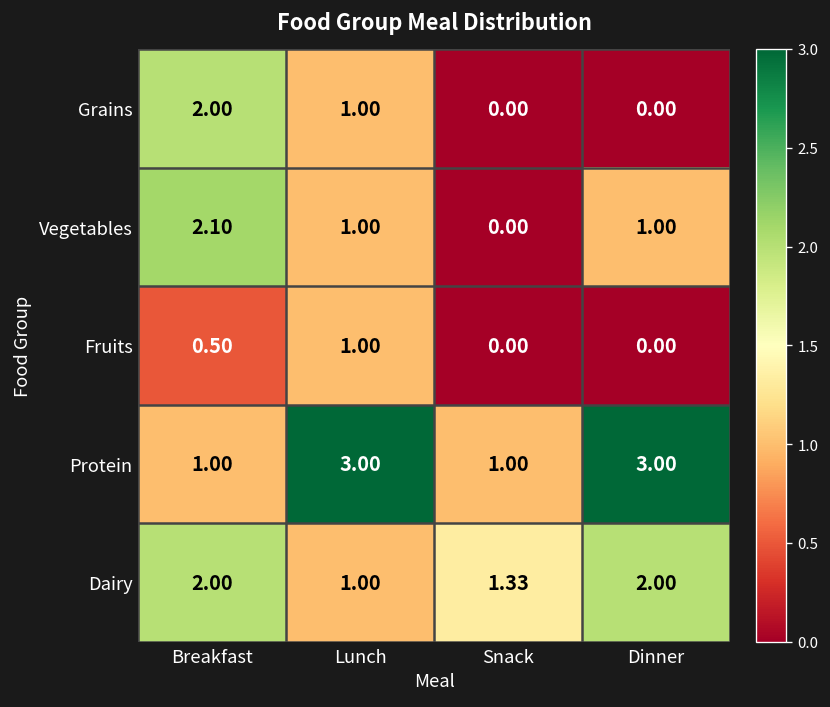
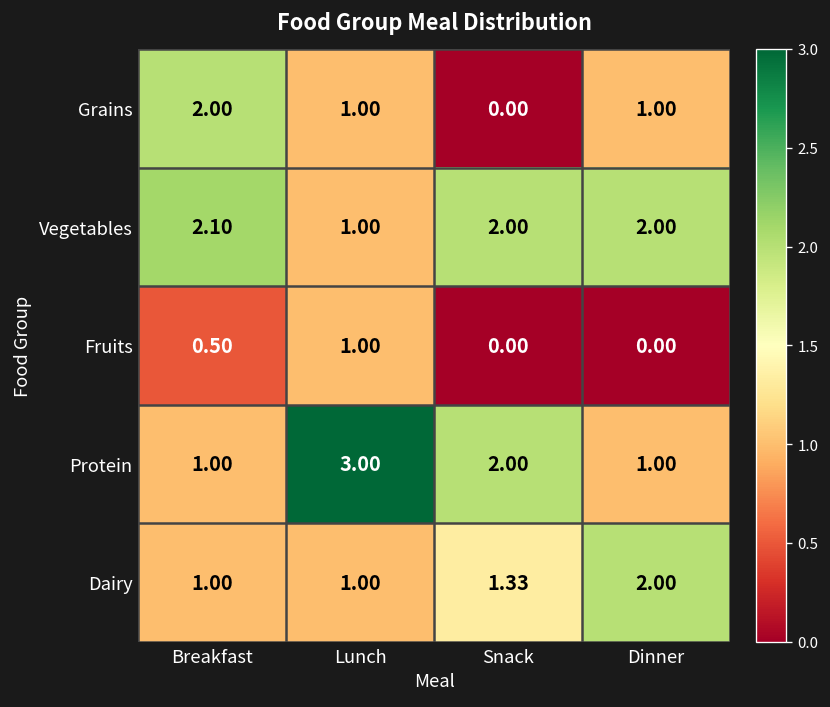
  {
    "Grains": {
      "Breakfast": 2.00,
      "Lunch": 1.00,
      "Snack": 0.00,
-     "Dinner": 0.00
+     "Dinner": 1.00
    },
    "Vegetables": {
      "Breakfast": 2.10,
      "Lunch": 1.00,
-     "Snack": 0.00,
-     "Dinner": 1.00
+     "Snack": 2.00,
+     "Dinner": 2.00
    },
    "Fruits": {
      "Breakfast": 0.50,
      "Lunch": 1.00,
      "Snack": 0.00,
      "Dinner": 0.00
    },
    "Protein": {
      "Breakfast": 1.00,
      "Lunch": 3.00,
-     "Snack": 1.00,
-     "Dinner": 3.00
+     "Snack": 2.00,
+     "Dinner": 1.00
    },
    "Dairy": {
-     "Breakfast": 2.00,
+     "Breakfast": 1.00,
      "Lunch": 1.00,
      "Snack": 1.33,
      "Dinner": 2.00
    }
  }
